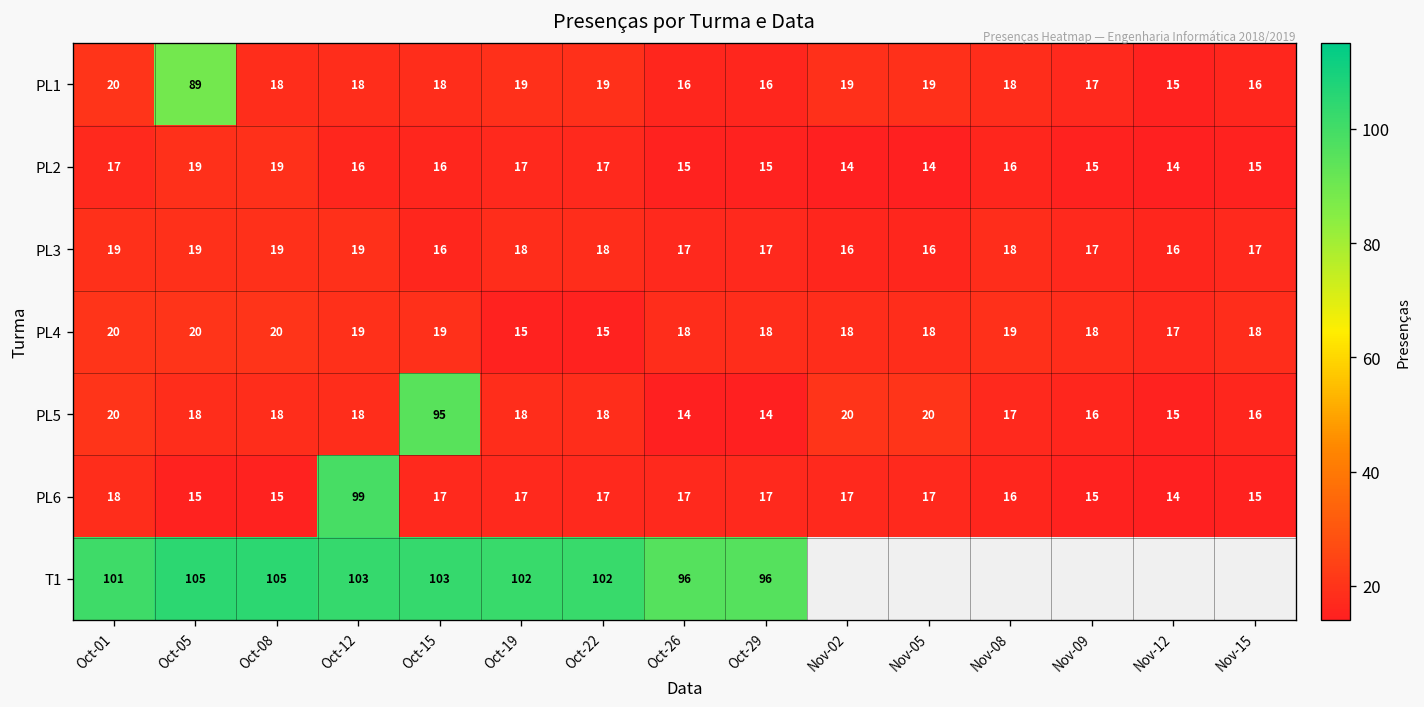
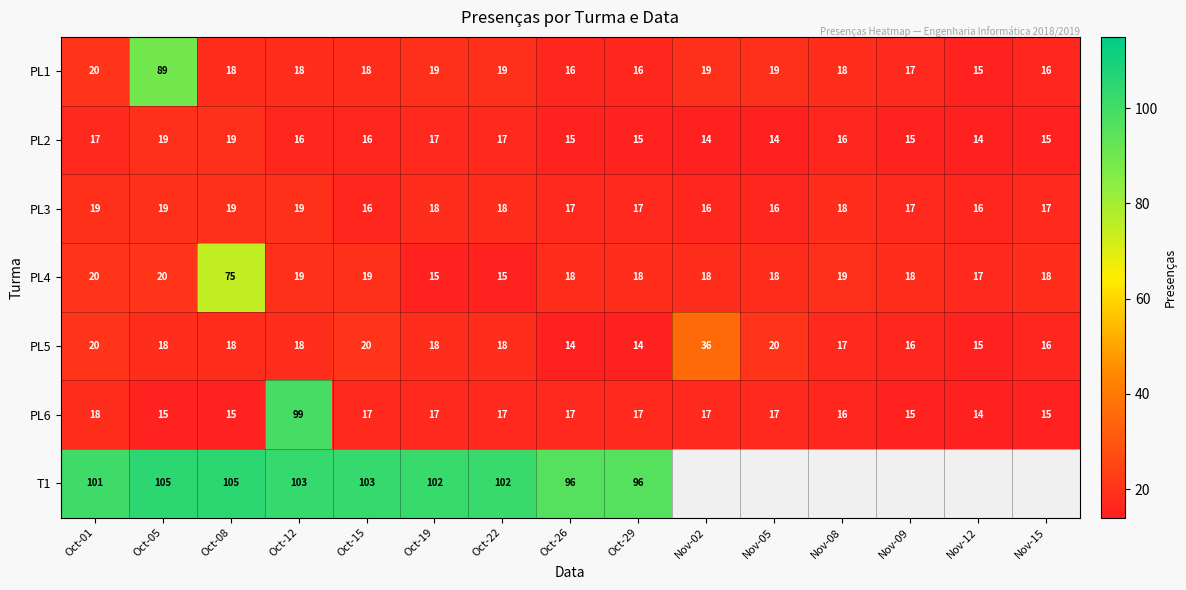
  {
    "PL1": {
      "Oct-01": 20,
      "Oct-05": 89,
      "Oct-08": 18,
      "Oct-12": 18,
      "Oct-15": 18,
      "Oct-19": 19,
      "Oct-22": 19,
      "Oct-26": 16,
      "Oct-29": 16,
      "Nov-02": 19,
      "Nov-05": 19,
      "Nov-08": 18,
      "Nov-09": 17,
      "Nov-12": 15,
      "Nov-15": 16
    },
    "PL2": {
      "Oct-01": 17,
      "Oct-05": 19,
      "Oct-08": 19,
      "Oct-12": 16,
      "Oct-15": 16,
      "Oct-19": 17,
      "Oct-22": 17,
      "Oct-26": 15,
      "Oct-29": 15,
      "Nov-02": 14,
      "Nov-05": 14,
      "Nov-08": 16,
      "Nov-09": 15,
      "Nov-12": 14,
      "Nov-15": 15
    },
    "PL3": {
      "Oct-01": 19,
      "Oct-05": 19,
      "Oct-08": 19,
      "Oct-12": 19,
      "Oct-15": 16,
      "Oct-19": 18,
      "Oct-22": 18,
      "Oct-26": 17,
      "Oct-29": 17,
      "Nov-02": 16,
      "Nov-05": 16,
      "Nov-08": 18,
      "Nov-09": 17,
      "Nov-12": 16,
      "Nov-15": 17
    },
    "PL4": {
      "Oct-01": 20,
      "Oct-05": 20,
-     "Oct-08": 20,
+     "Oct-08": 75,
      "Oct-12": 19,
      "Oct-15": 19,
      "Oct-19": 15,
      "Oct-22": 15,
      "Oct-26": 18,
      "Oct-29": 18,
      "Nov-02": 18,
      "Nov-05": 18,
      "Nov-08": 19,
      "Nov-09": 18,
      "Nov-12": 17,
      "Nov-15": 18
    },
    "PL5": {
      "Oct-01": 20,
      "Oct-05": 18,
      "Oct-08": 18,
      "Oct-12": 18,
-     "Oct-15": 95,
+     "Oct-15": 20,
      "Oct-19": 18,
      "Oct-22": 18,
      "Oct-26": 14,
      "Oct-29": 14,
-     "Nov-02": 20,
+     "Nov-02": 36,
      "Nov-05": 20,
      "Nov-08": 17,
      "Nov-09": 16,
      "Nov-12": 15,
      "Nov-15": 16
    },
    "PL6": {
      "Oct-01": 18,
      "Oct-05": 15,
      "Oct-08": 15,
      "Oct-12": 99,
      "Oct-15": 17,
      "Oct-19": 17,
      "Oct-22": 17,
      "Oct-26": 17,
      "Oct-29": 17,
      "Nov-02": 17,
      "Nov-05": 17,
      "Nov-08": 16,
      "Nov-09": 15,
      "Nov-12": 14,
      "Nov-15": 15
    },
    "T1": {
      "Oct-01": 101,
      "Oct-05": 105,
      "Oct-08": 105,
      "Oct-12": 103,
      "Oct-15": 103,
      "Oct-19": 102,
      "Oct-22": 102,
      "Oct-26": 96,
      "Oct-29": 96
    }
  }
